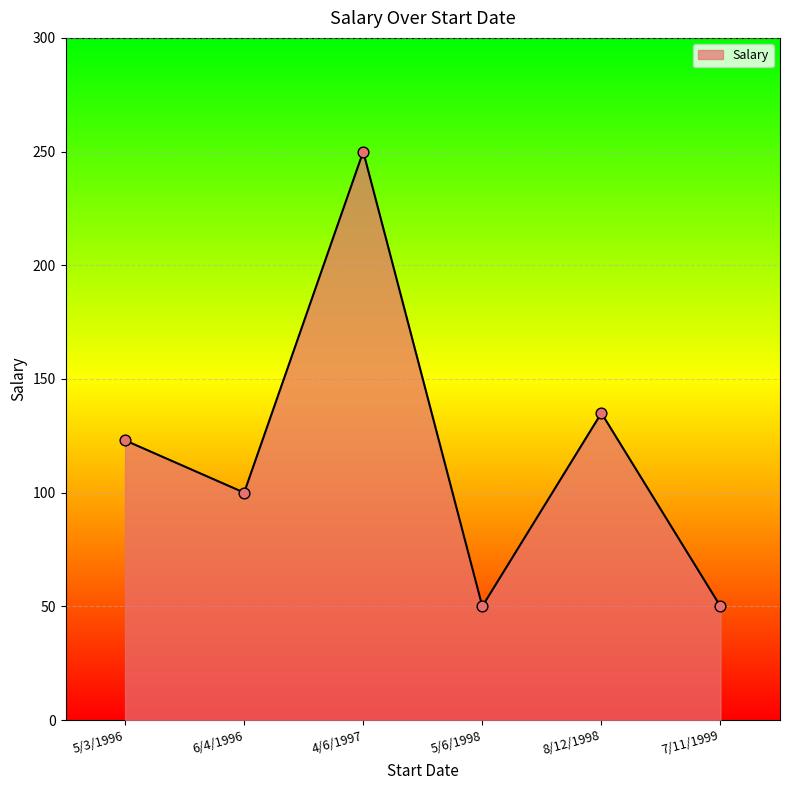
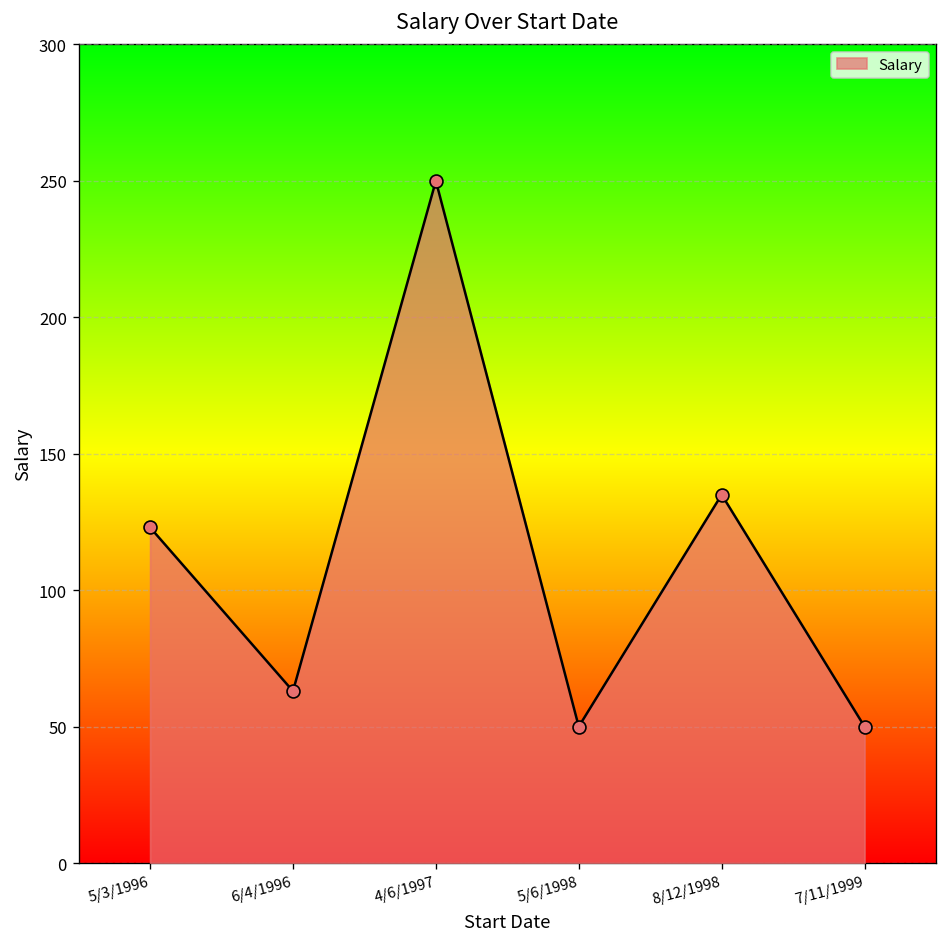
  {
    "5/3/1996": 123,
-   "6/4/1996": 100,
+   "6/4/1996": 63,
    "4/6/1997": 250,
    "5/6/1998": 50,
    "8/12/1998": 135,
    "7/11/1999": 50
  }
